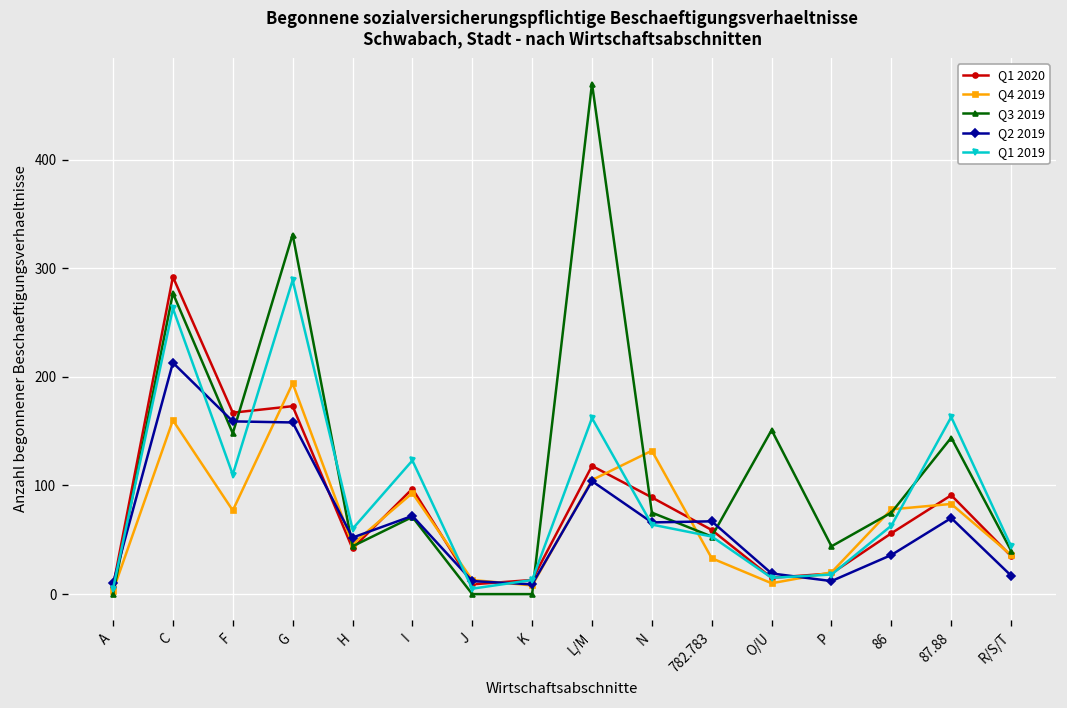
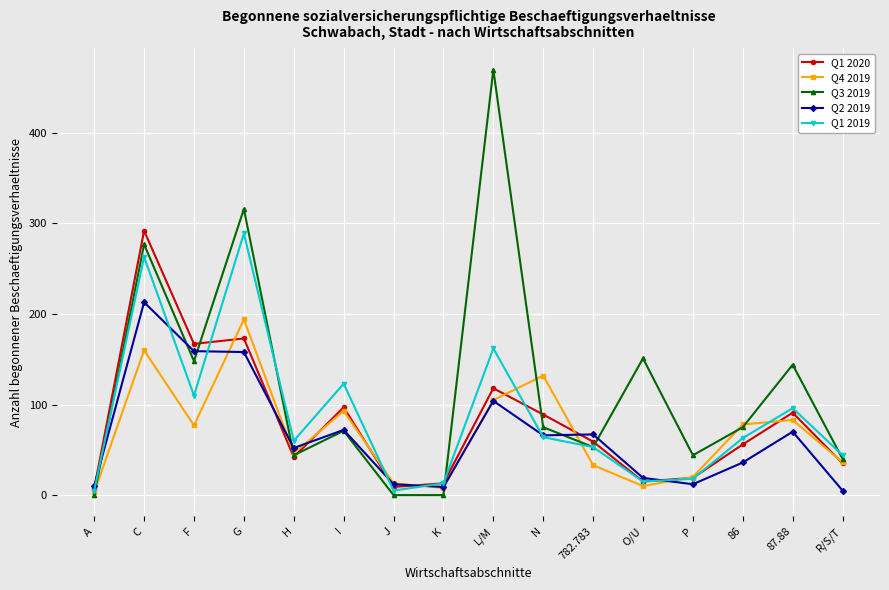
  {
    "Q1 2020": {
      "C": 290,
      "F": 170,
      "G": 170,
      "I": 100,
      "J": 10,
      "L/M": 120,
      "N": 90,
      "782.783": 60,
      "86": 60,
      "87.88": 90
    },
    "Q4 2019": {
      "C": 160,
      "F": 80,
      "G": 190,
      "I": 90,
      "N": 130,
      "782.783": 30,
      "O/U": 10,
      "86": 80,
      "87.88": 80
    },
    "Q3 2019": {
      "A": 0,
      "C": 280,
      "F": 150,
-     "G": 330,
+     "G": 320,
      "J": 0,
      "K": 0,
      "L/M": 470,
      "N": 80,
      "O/U": 150,
      "P": 40,
      "86": 80,
      "87.88": 140,
      "R/S/T": 40
    },
    "Q2 2019": {
      "A": 10,
      "C": 210,
      "F": 160,
      "G": 160,
      "H": 50,
      "782.783": 70,
      "O/U": 20,
      "P": 10,
      "86": 40,
      "87.88": 70,
-     "R/S/T": 20
+     "R/S/T": 10
    },
    "Q1 2019": {
      "C": 260,
      "F": 110,
      "G": 290,
      "H": 60,
      "I": 120,
      "J": 10,
      "L/M": 160,
      "86": 60,
-     "87.88": 160,
+     "87.88": 100,
      "R/S/T": 40
    }
  }
